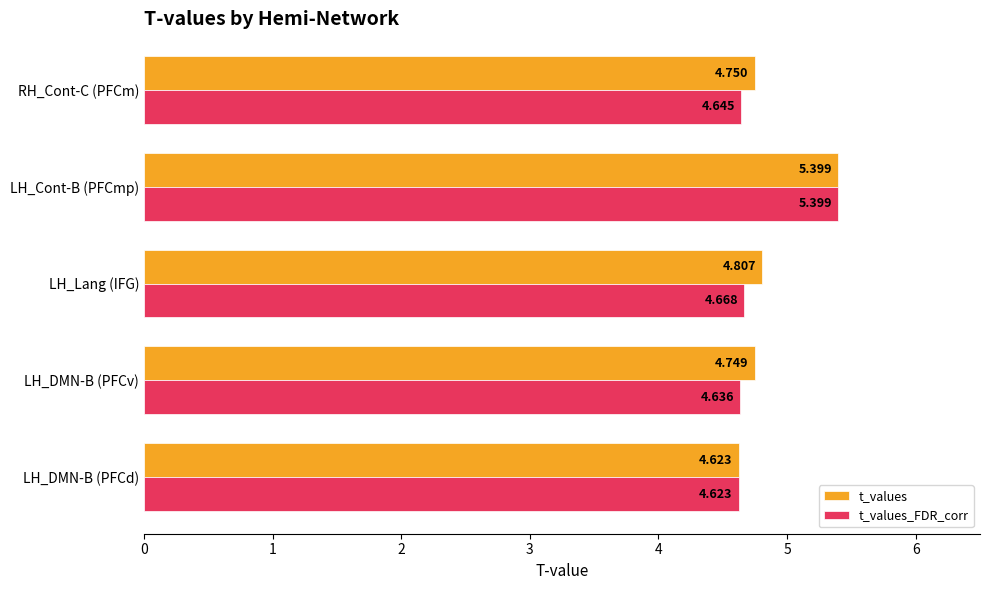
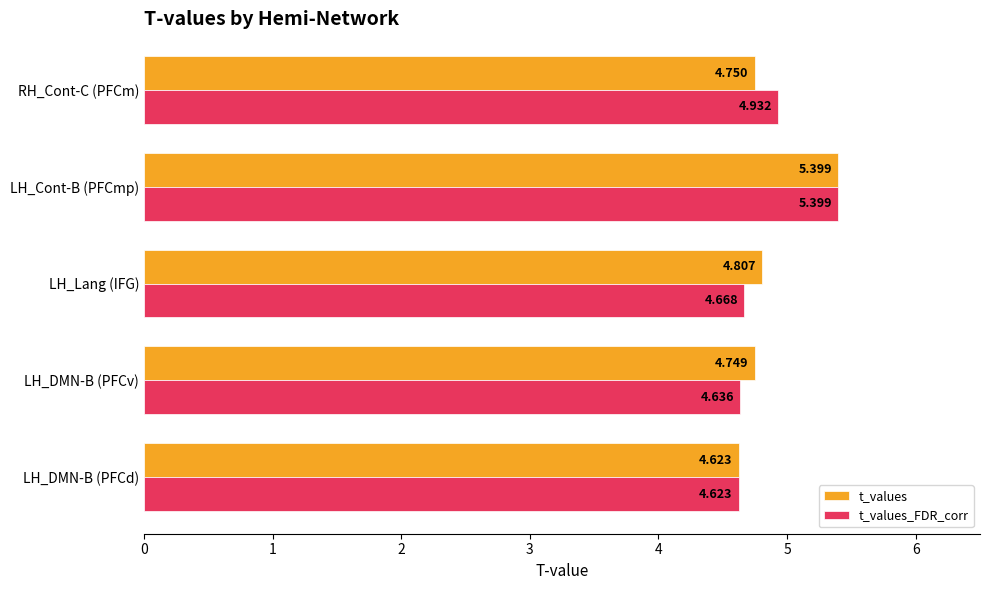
  {
    "t_values": {
      "RH_Cont-C (PFCm)": 4.750,
      "LH_Cont-B (PFCmp)": 5.399,
      "LH_Lang (IFG)": 4.807,
      "LH_DMN-B (PFCv)": 4.749,
      "LH_DMN-B (PFCd)": 4.623
    },
    "t_values_FDR_corr": {
-     "RH_Cont-C (PFCm)": 4.645,
+     "RH_Cont-C (PFCm)": 4.932,
      "LH_Cont-B (PFCmp)": 5.399,
      "LH_Lang (IFG)": 4.668,
      "LH_DMN-B (PFCv)": 4.636,
      "LH_DMN-B (PFCd)": 4.623
    }
  }
